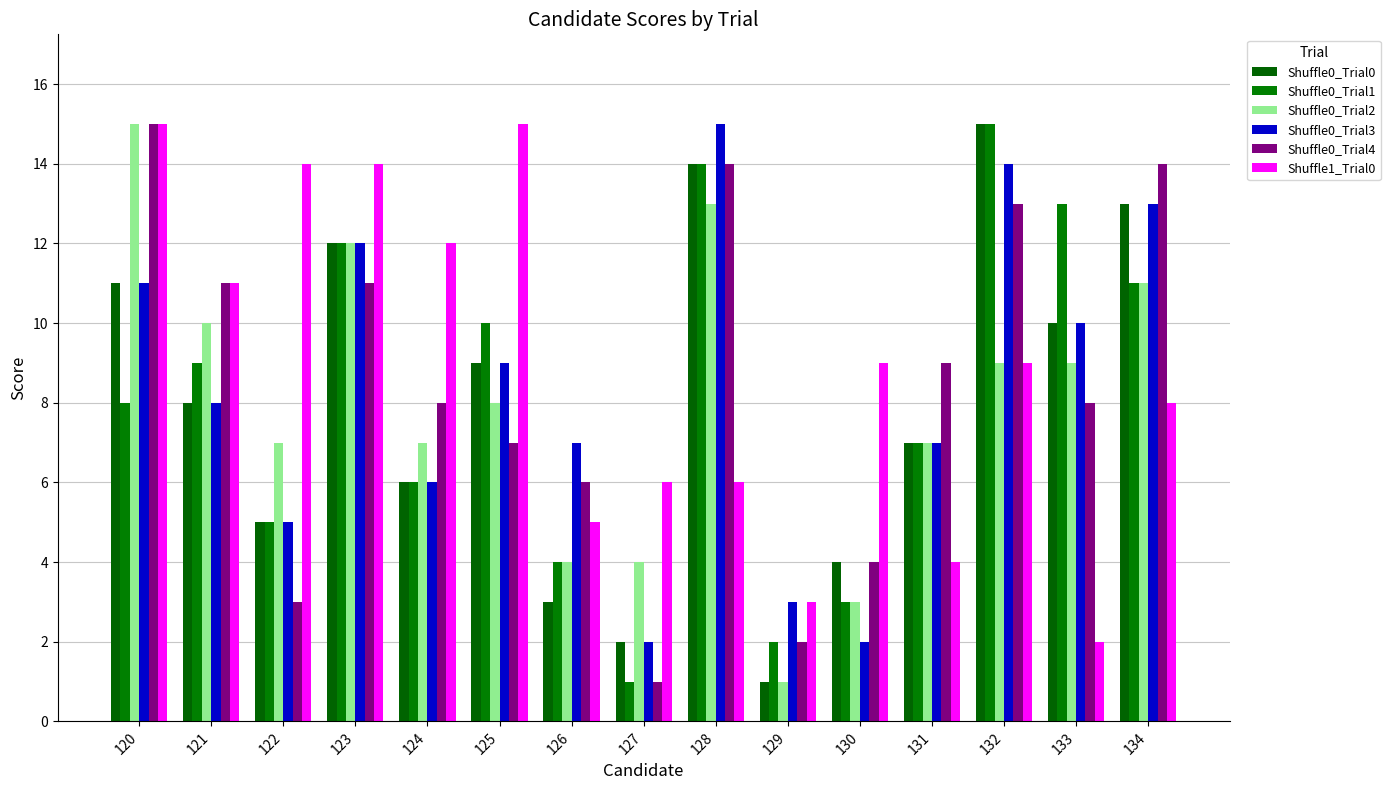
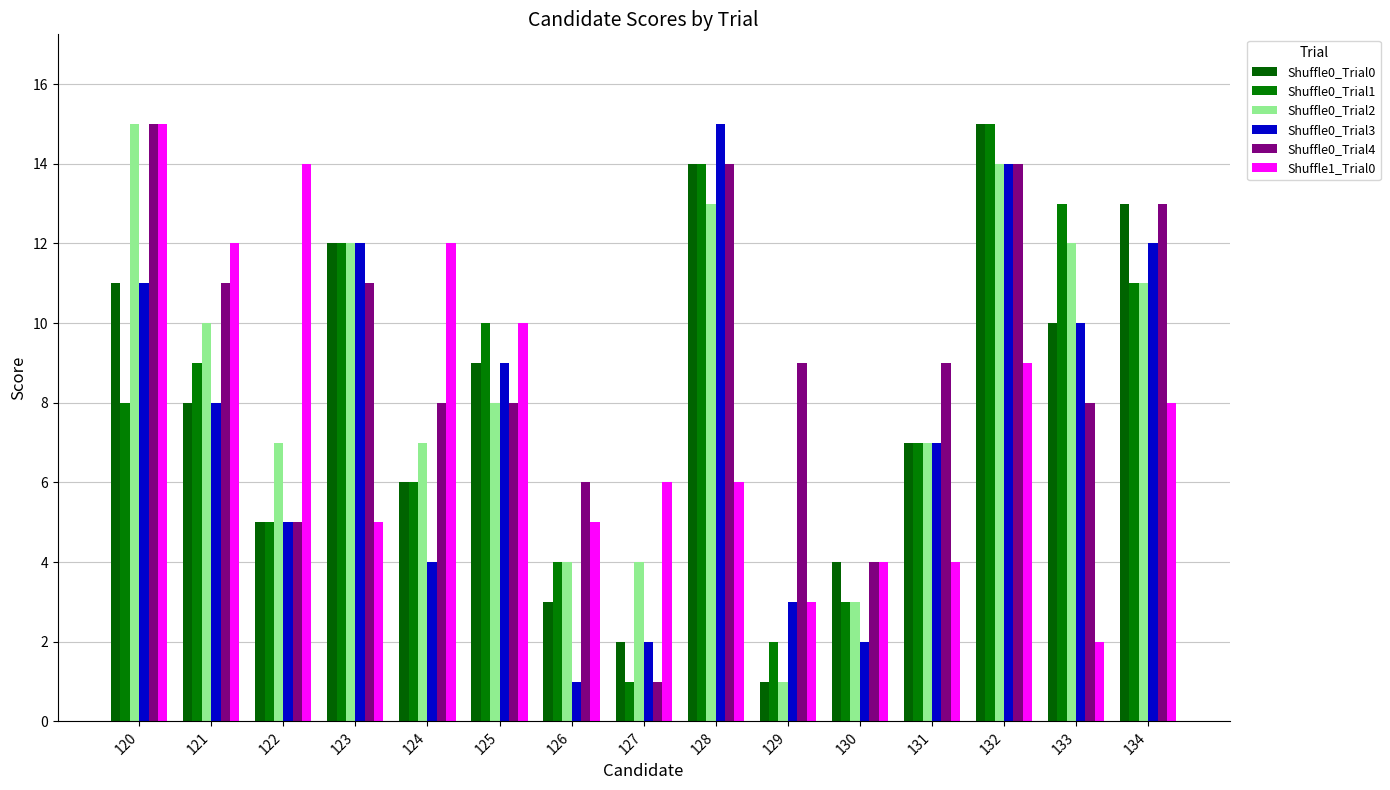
  {
    "Shuffle0_Trial2": {
      "120": 15,
      "121": 10,
      "122": 7,
      "123": 12,
      "124": 7,
      "125": 8,
      "126": 4,
      "127": 4,
      "128": 13,
      "129": 1,
      "130": 3,
      "131": 7,
-     "132": 9,
-     "133": 9,
+     "132": 14,
+     "133": 12,
      "134": 11
    },
    "Shuffle0_Trial3": {
      "120": 11,
      "121": 8,
      "122": 5,
      "123": 12,
-     "124": 6,
+     "124": 4,
      "125": 9,
-     "126": 7,
+     "126": 1,
      "127": 2,
      "128": 15,
      "129": 3,
      "130": 2,
      "131": 7,
      "132": 14,
      "133": 10,
-     "134": 13
+     "134": 12
    },
    "Shuffle0_Trial4": {
      "120": 15,
      "121": 11,
-     "122": 3,
+     "122": 5,
      "123": 11,
      "124": 8,
-     "125": 7,
+     "125": 8,
      "126": 6,
      "127": 1,
      "128": 14,
-     "129": 2,
+     "129": 9,
      "130": 4,
      "131": 9,
-     "132": 13,
+     "132": 14,
      "133": 8,
-     "134": 14
+     "134": 13
    },
    "Shuffle1_Trial0": {
      "120": 15,
-     "121": 11,
+     "121": 12,
      "122": 14,
-     "123": 14,
+     "123": 5,
      "124": 12,
-     "125": 15,
+     "125": 10,
      "126": 5,
      "127": 6,
      "128": 6,
      "129": 3,
-     "130": 9,
+     "130": 4,
      "131": 4,
      "132": 9,
      "133": 2,
      "134": 8
    }
  }
